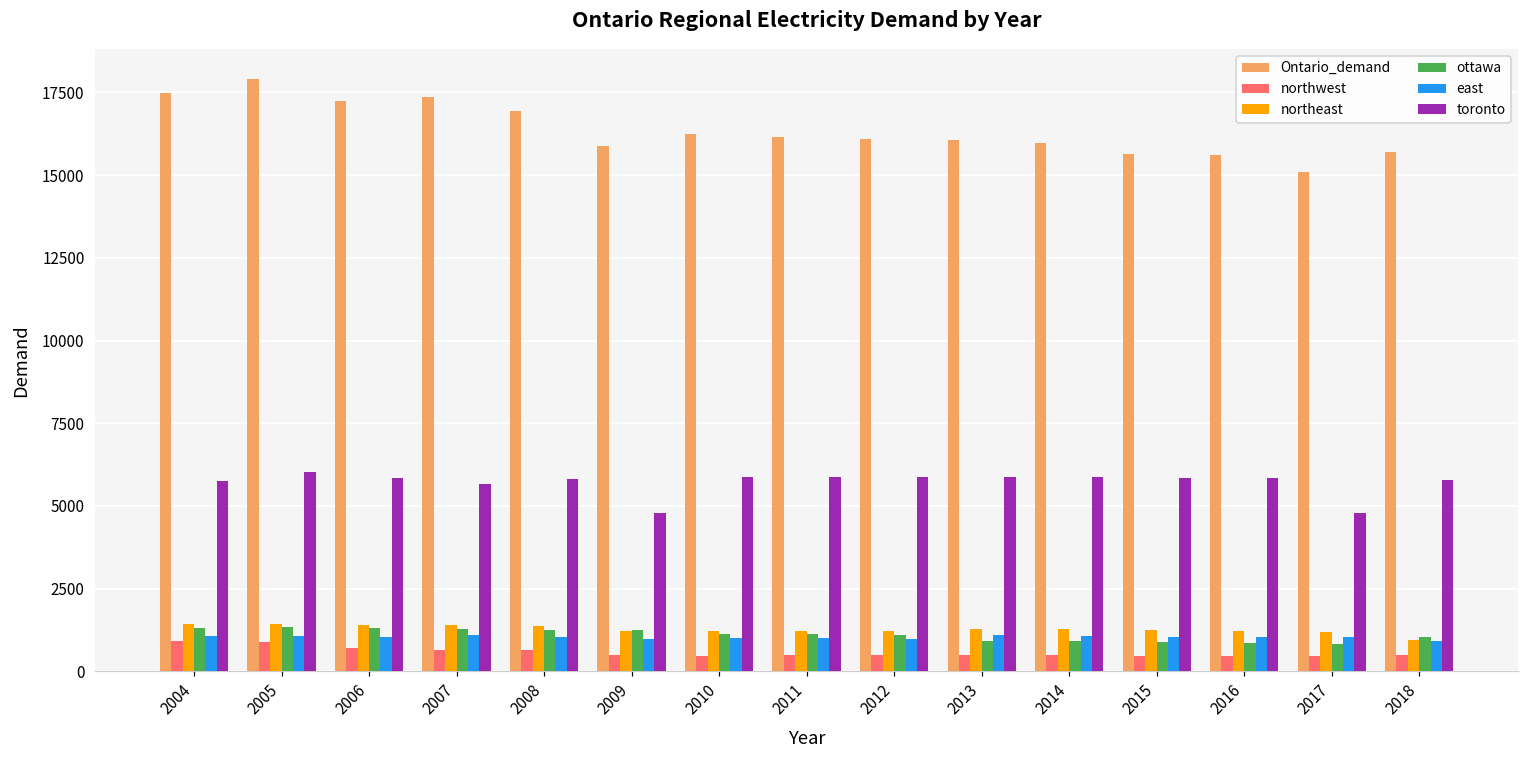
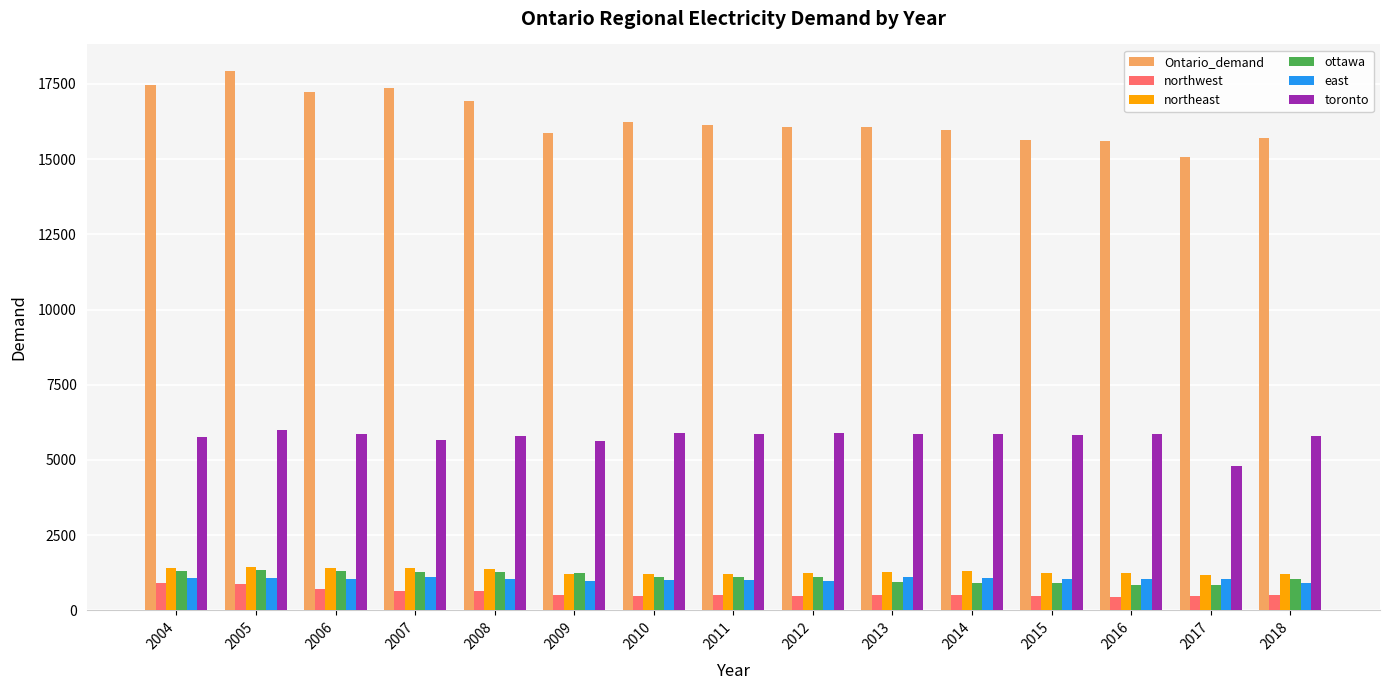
  {
    "northeast": {
      "2004": 1400,
      "2005": 1400,
      "2006": 1400,
      "2007": 1400,
      "2008": 1400,
      "2009": 1200,
      "2010": 1200,
      "2011": 1200,
      "2012": 1200,
      "2013": 1300,
      "2014": 1300,
      "2015": 1200,
      "2016": 1200,
      "2017": 1200,
-     "2018": 900
+     "2018": 1200
    },
    "ottawa": {
      "2004": 1300,
      "2005": 1300,
      "2006": 1300,
      "2007": 1300,
      "2008": 1300,
      "2009": 1300,
      "2010": 1100,
      "2011": 1100,
      "2012": 1100,
      "2013": 900,
      "2014": 900,
      "2015": 900,
      "2016": 900,
      "2017": 800,
      "2018": 1000
    },
    "east": {
      "2004": 1100,
      "2005": 1100,
      "2006": 1000,
      "2007": 1100,
      "2008": 1000,
      "2009": 1000,
      "2010": 1000,
      "2011": 1000,
      "2012": 1000,
      "2013": 1100,
      "2014": 1100,
      "2015": 1000,
      "2016": 1000,
      "2017": 1000,
      "2018": 900
    },
    "toronto": {
      "2004": 5800,
      "2005": 6000,
      "2006": 5800,
      "2007": 5700,
      "2008": 5800,
-     "2009": 4800,
+     "2009": 5600,
      "2010": 5900,
      "2011": 5900,
      "2012": 5900,
      "2013": 5900,
      "2014": 5900,
      "2015": 5800,
      "2016": 5800,
      "2017": 4800,
      "2018": 5800
    }
  }
